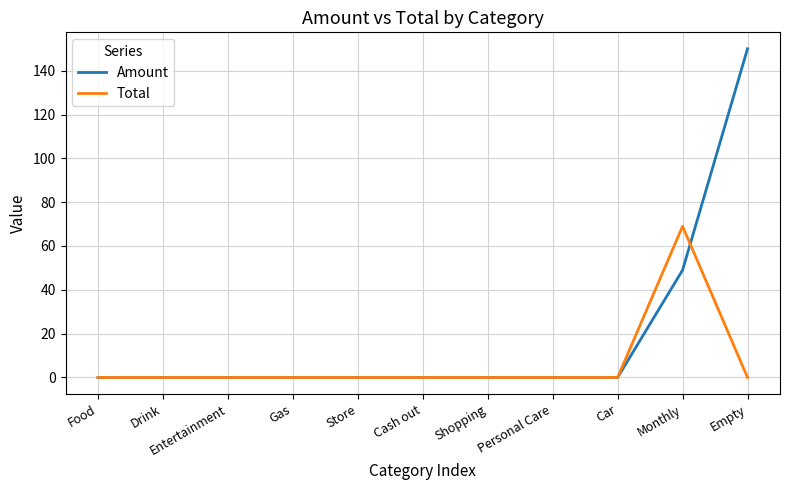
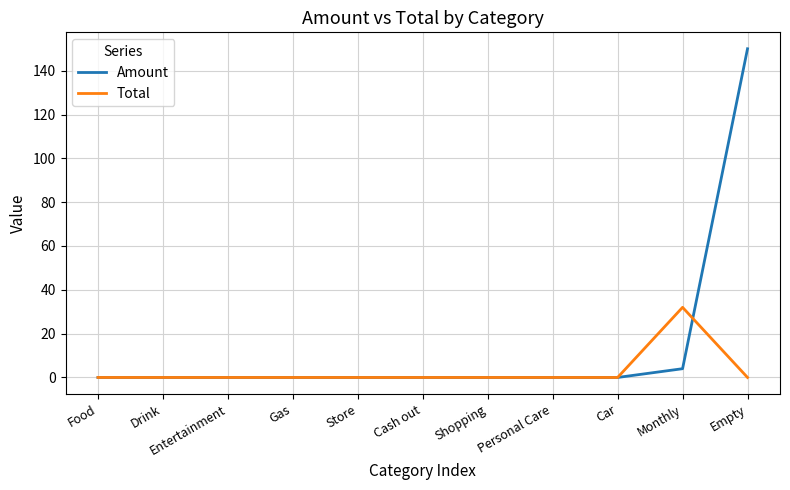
  {
    "Amount": {
-     "Monthly": 49,
+     "Monthly": 4,
      "Empty": 150
    },
    "Total": {
-     "Monthly": 69,
+     "Monthly": 32,
      "Empty": 0
    }
  }
